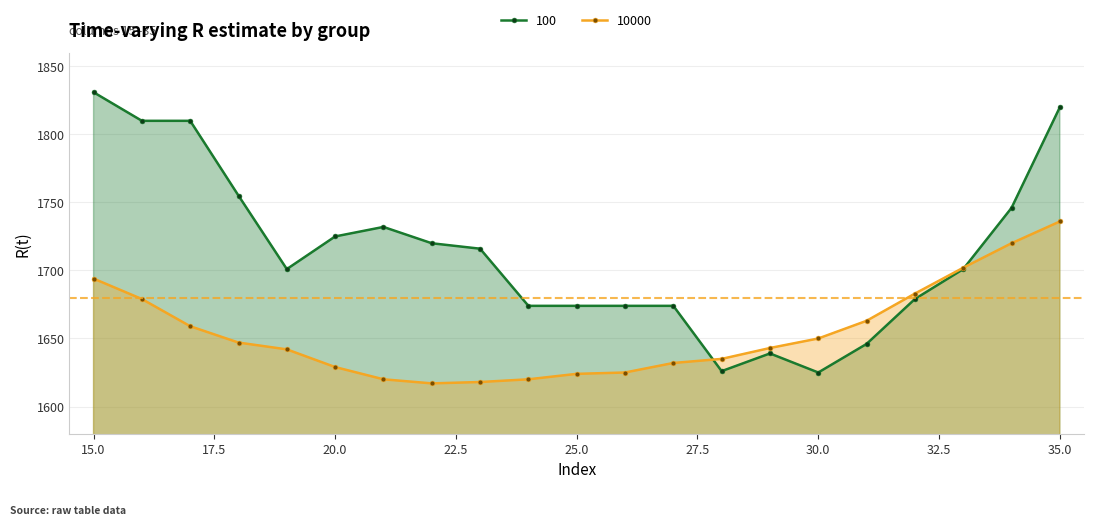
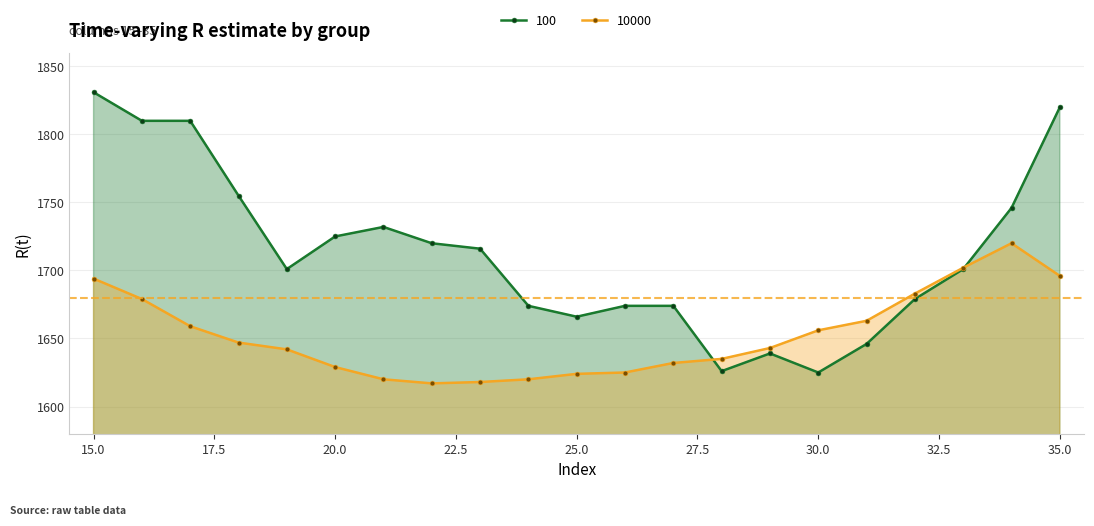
  {
    "100": {
      "15.0": 1831,
      "20.0": 1725,
-     "25.0": 1674,
+     "25.0": 1666,
      "30.0": 1625,
      "35.0": 1820
    },
    "10000": {
      "15.0": 1694,
      "20.0": 1629,
      "25.0": 1624,
-     "30.0": 1650,
-     "35.0": 1736
+     "30.0": 1656,
+     "35.0": 1696
    }
  }
